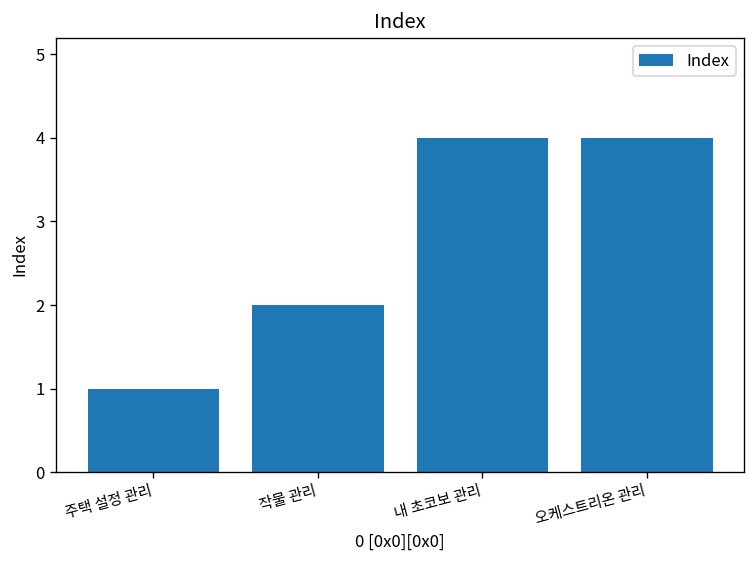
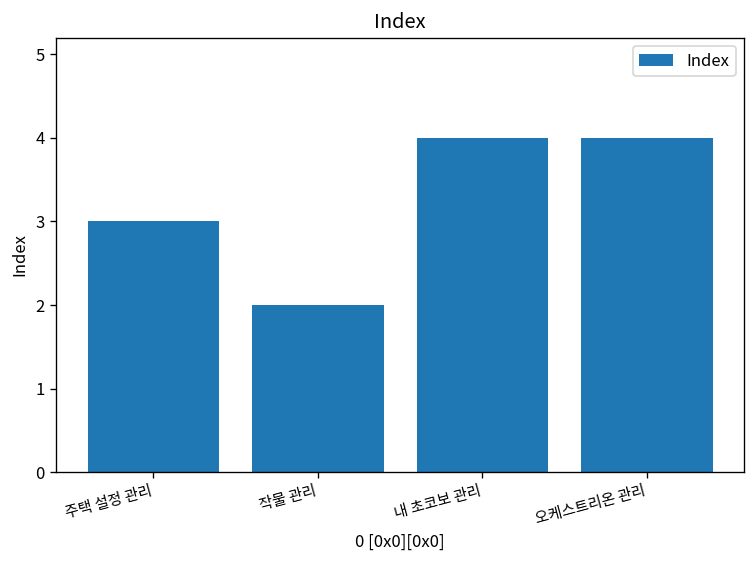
  {
-   "주택 설정 관리": 1,
+   "주택 설정 관리": 3,
    "작물 관리": 2,
    "내 초코보 관리": 4,
    "오케스트리온 관리": 4
  }
